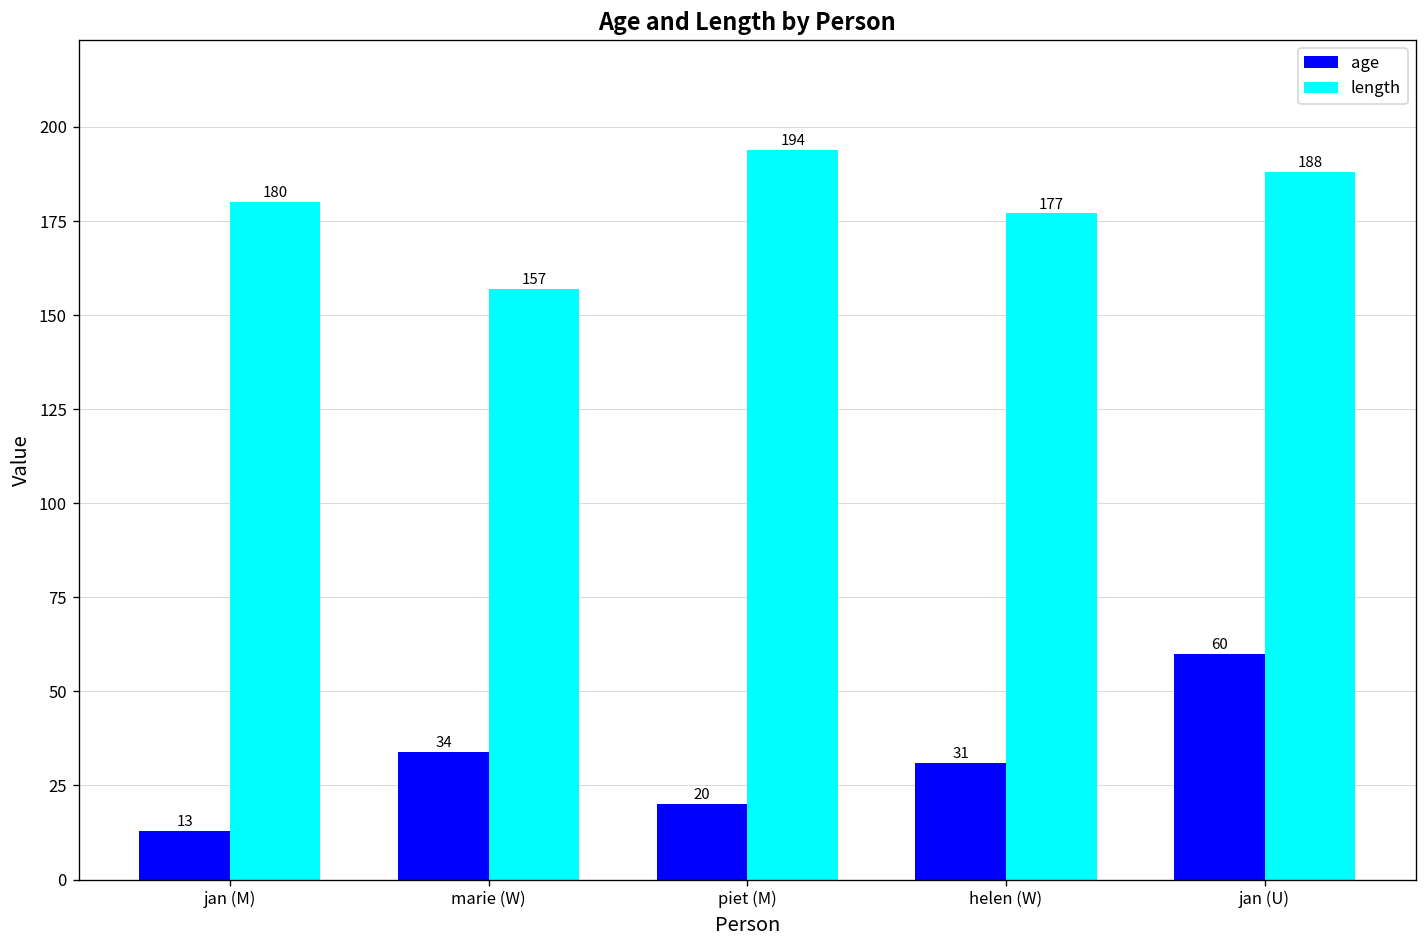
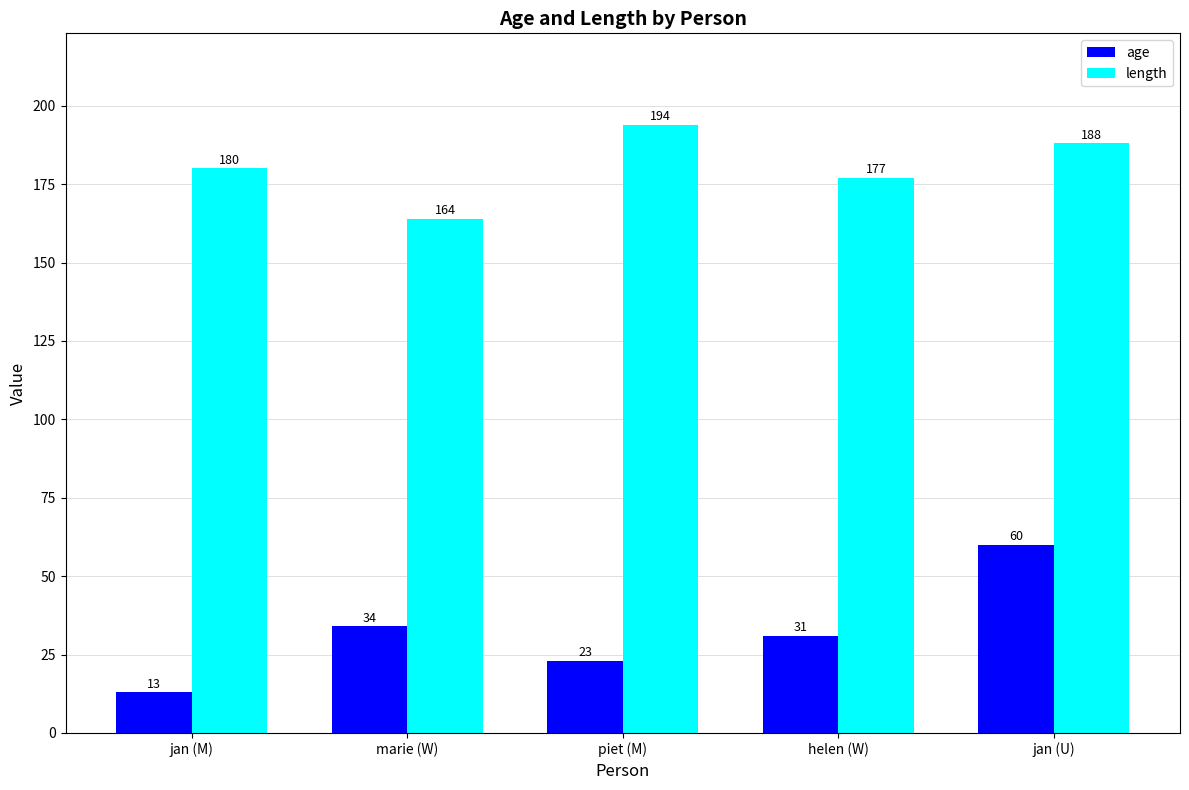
  {
    "age": {
      "jan (M)": 13,
      "marie (W)": 34,
-     "piet (M)": 20,
+     "piet (M)": 23,
      "helen (W)": 31,
      "jan (U)": 60
    },
    "length": {
      "jan (M)": 180,
-     "marie (W)": 157,
+     "marie (W)": 164,
      "piet (M)": 194,
      "helen (W)": 177,
      "jan (U)": 188
    }
  }
